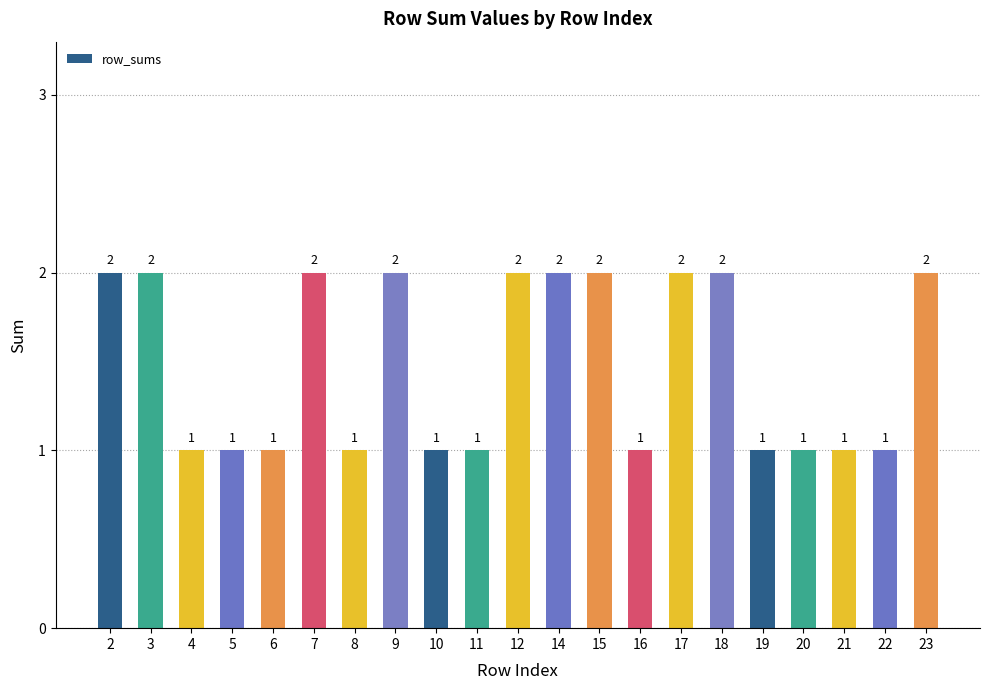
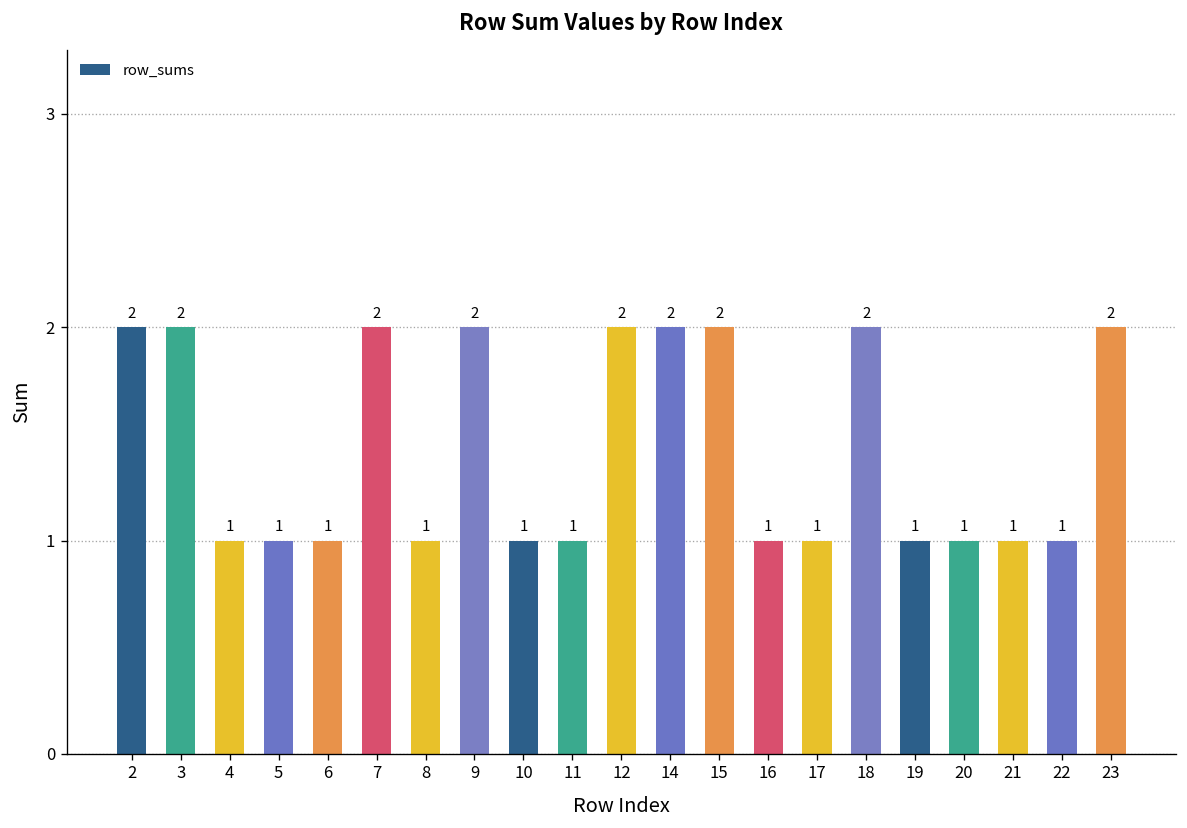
  {
    "2": 2,
    "3": 2,
    "4": 1,
    "5": 1,
    "6": 1,
    "7": 2,
    "8": 1,
    "9": 2,
    "10": 1,
    "11": 1,
    "12": 2,
    "14": 2,
    "15": 2,
    "16": 1,
-   "17": 2,
+   "17": 1,
    "18": 2,
    "19": 1,
    "20": 1,
    "21": 1,
    "22": 1,
    "23": 2
  }
